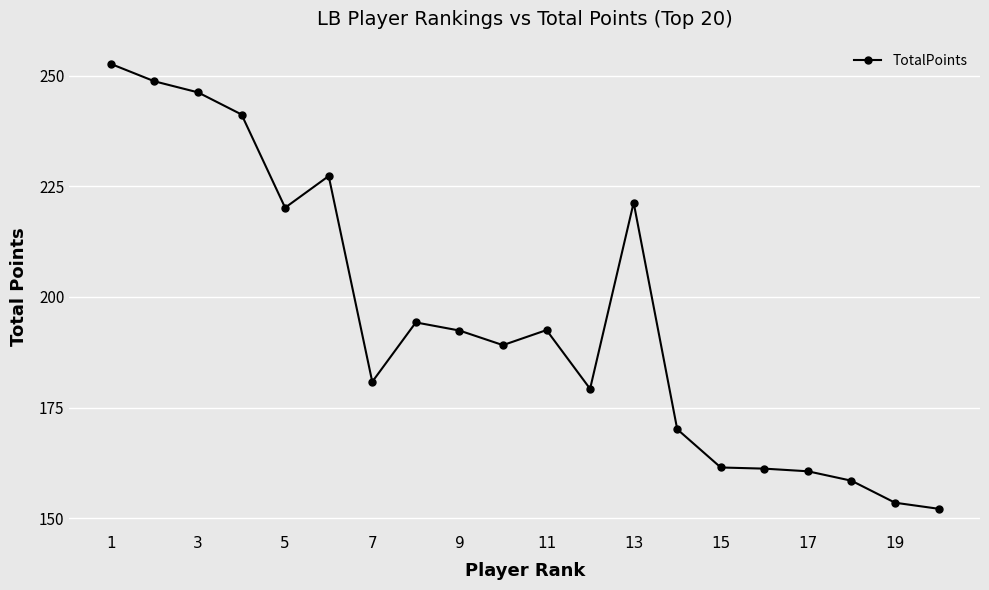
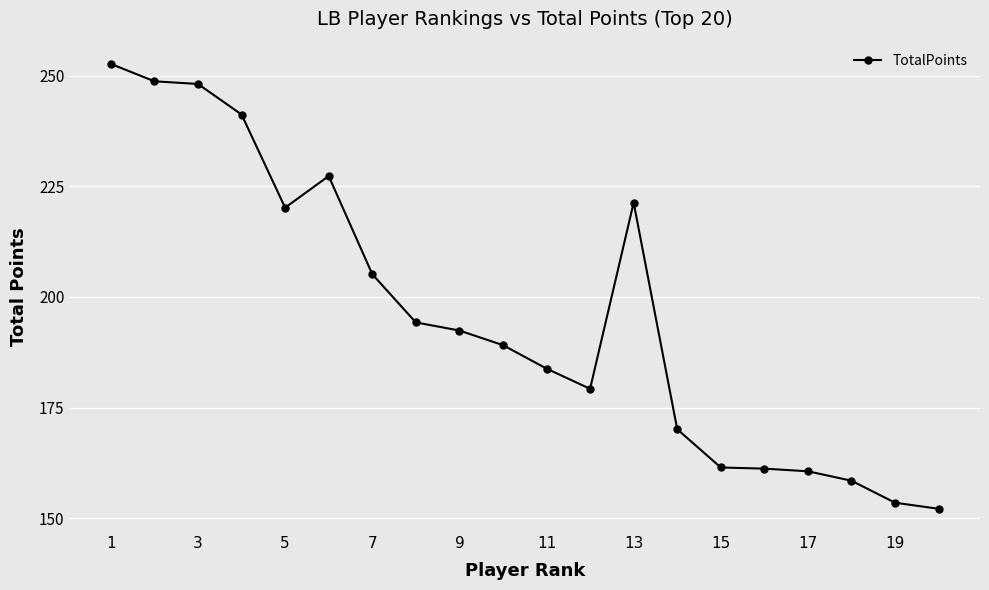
  {
    "1": 253,
-   "3": 246,
+   "3": 248,
    "5": 220,
-   "7": 181,
+   "7": 205,
    "9": 192,
-   "11": 193,
+   "11": 184,
    "13": 221,
    "15": 161,
    "17": 161,
    "19": 154
  }
